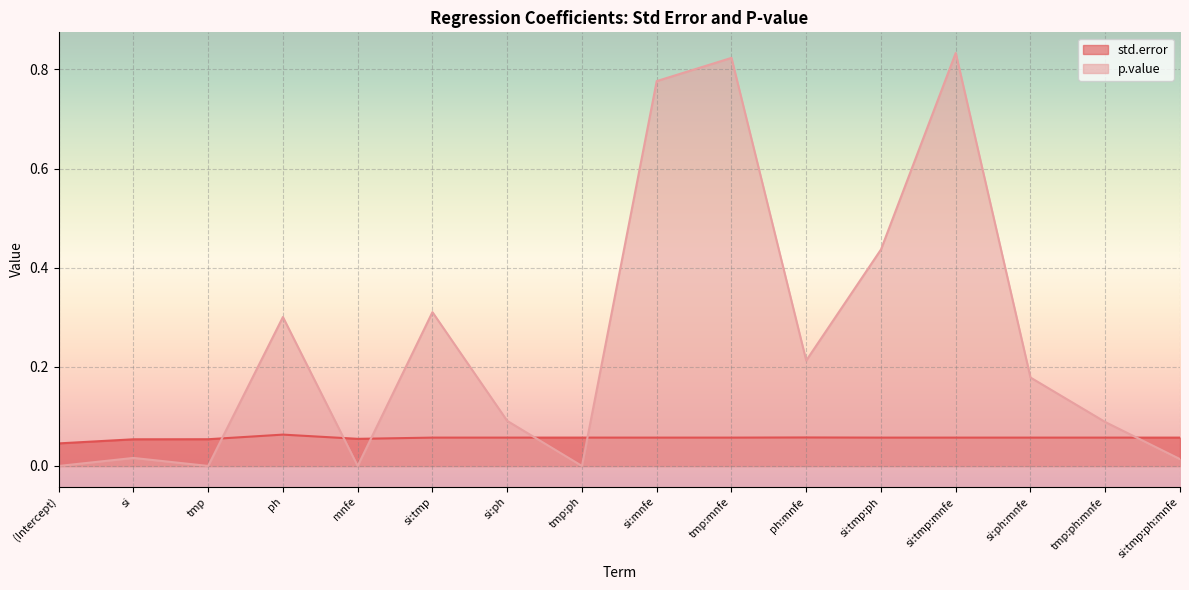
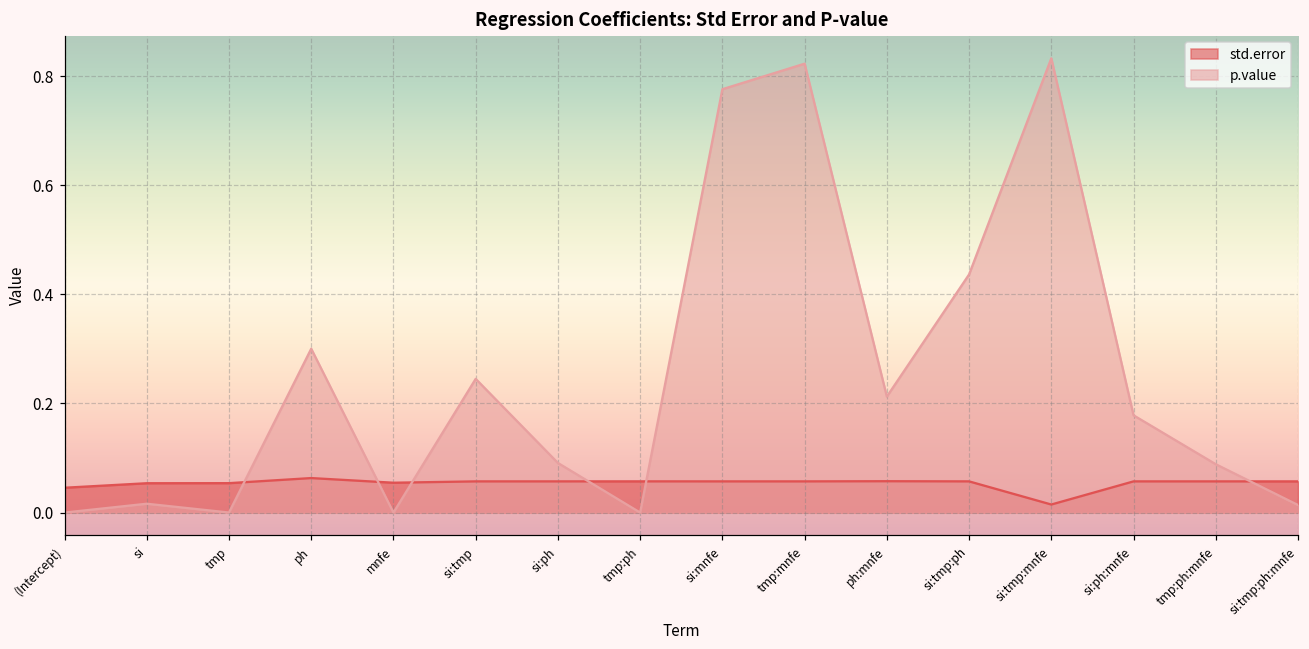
  {
    "std.error": {
      "(Intercept)": 0.05,
      "si": 0.05,
      "tmp": 0.05,
      "ph": 0.06,
      "mnfe": 0.05,
      "si:tmp": 0.06,
      "si:ph": 0.06,
      "tmp:ph": 0.06,
      "si:mnfe": 0.06,
      "tmp:mnfe": 0.06,
      "ph:mnfe": 0.06,
      "si:tmp:ph": 0.06,
-     "si:tmp:mnfe": 0.06,
+     "si:tmp:mnfe": 0.01,
      "si:ph:mnfe": 0.06,
      "tmp:ph:mnfe": 0.06,
      "si:tmp:ph:mnfe": 0.06
    },
    "p.value": {
      "(Intercept)": 0.00,
      "si": 0.02,
      "tmp": 0.00,
      "ph": 0.30,
      "mnfe": 0.00,
-     "si:tmp": 0.31,
+     "si:tmp": 0.25,
      "si:ph": 0.09,
      "tmp:ph": 0.00,
      "si:mnfe": 0.78,
      "tmp:mnfe": 0.82,
      "ph:mnfe": 0.21,
      "si:tmp:ph": 0.44,
      "si:tmp:mnfe": 0.83,
      "si:ph:mnfe": 0.18,
      "tmp:ph:mnfe": 0.09,
      "si:tmp:ph:mnfe": 0.01
    }
  }
